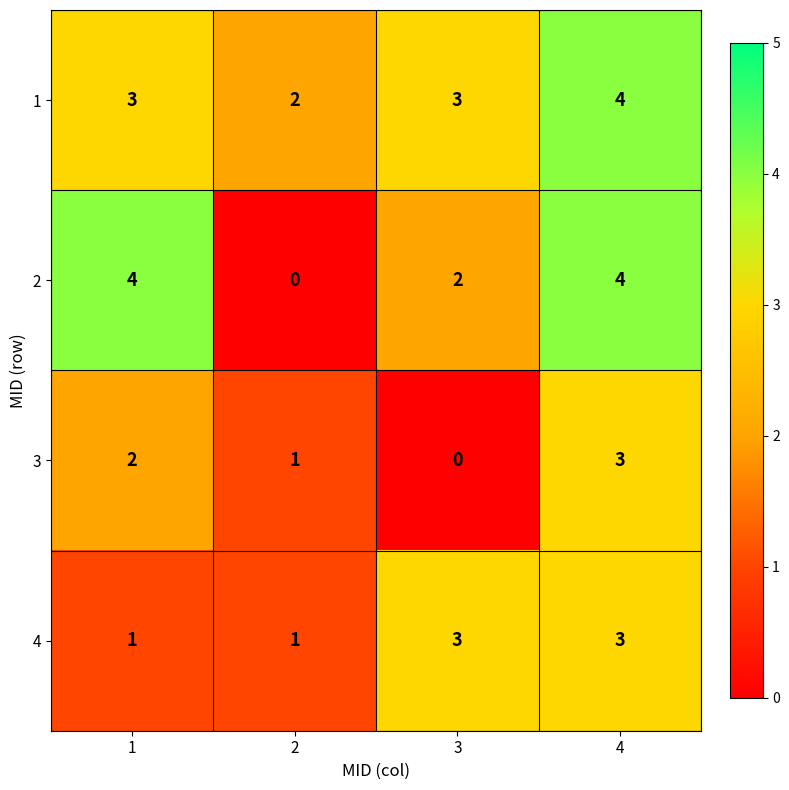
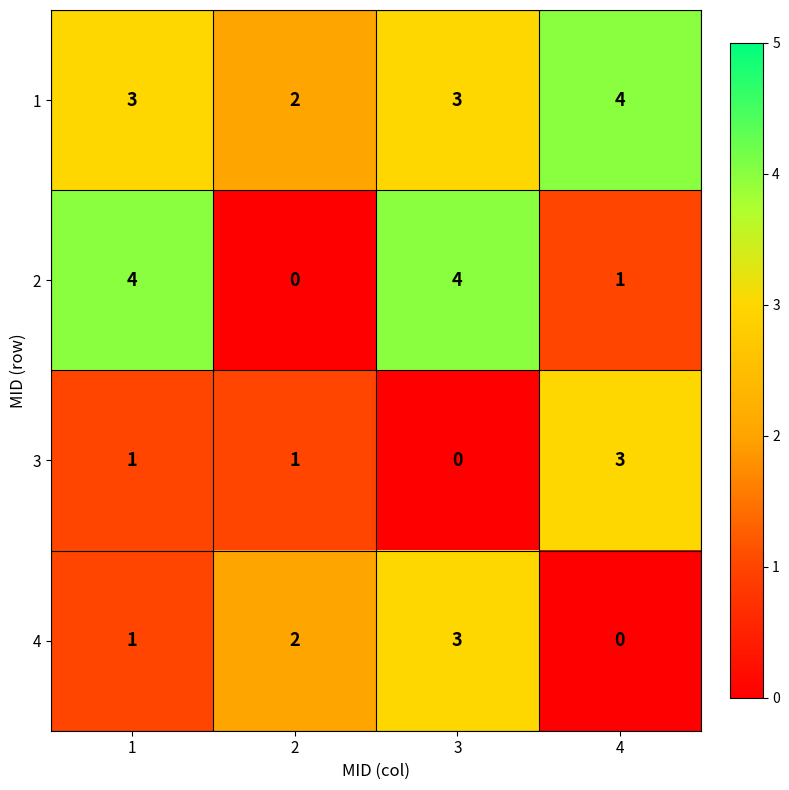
  {
    "1": {
      "1": 3,
      "2": 2,
      "3": 3,
      "4": 4
    },
    "2": {
      "1": 4,
      "2": 0,
-     "3": 2,
-     "4": 4
+     "3": 4,
+     "4": 1
    },
    "3": {
-     "1": 2,
+     "1": 1,
      "2": 1,
      "3": 0,
      "4": 3
    },
    "4": {
      "1": 1,
-     "2": 1,
+     "2": 2,
      "3": 3,
-     "4": 3
+     "4": 0
    }
  }
